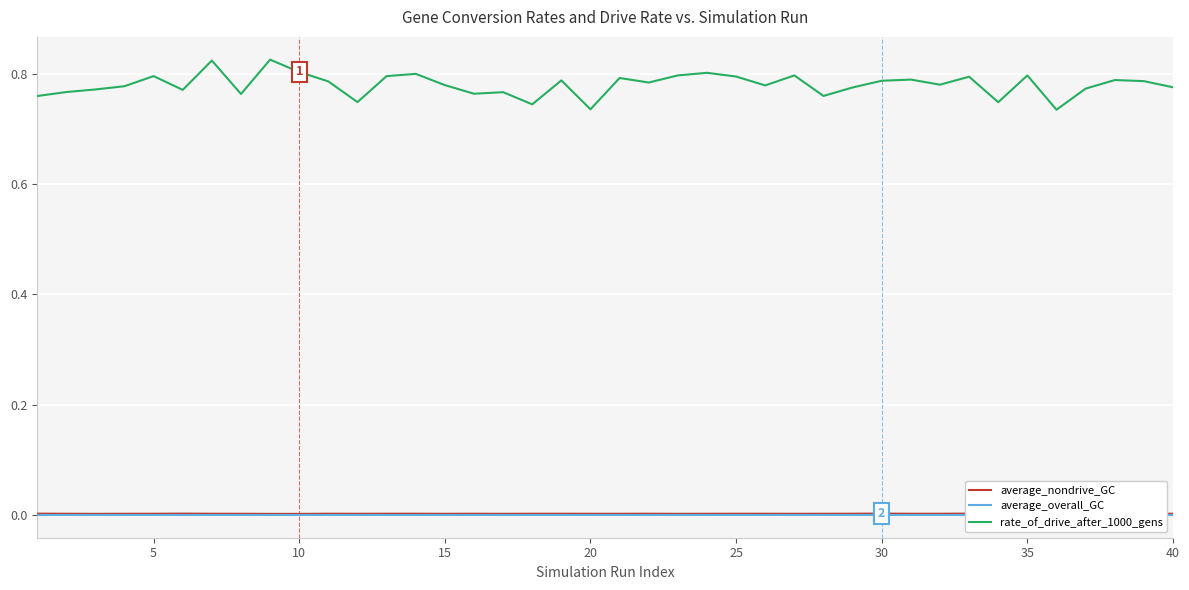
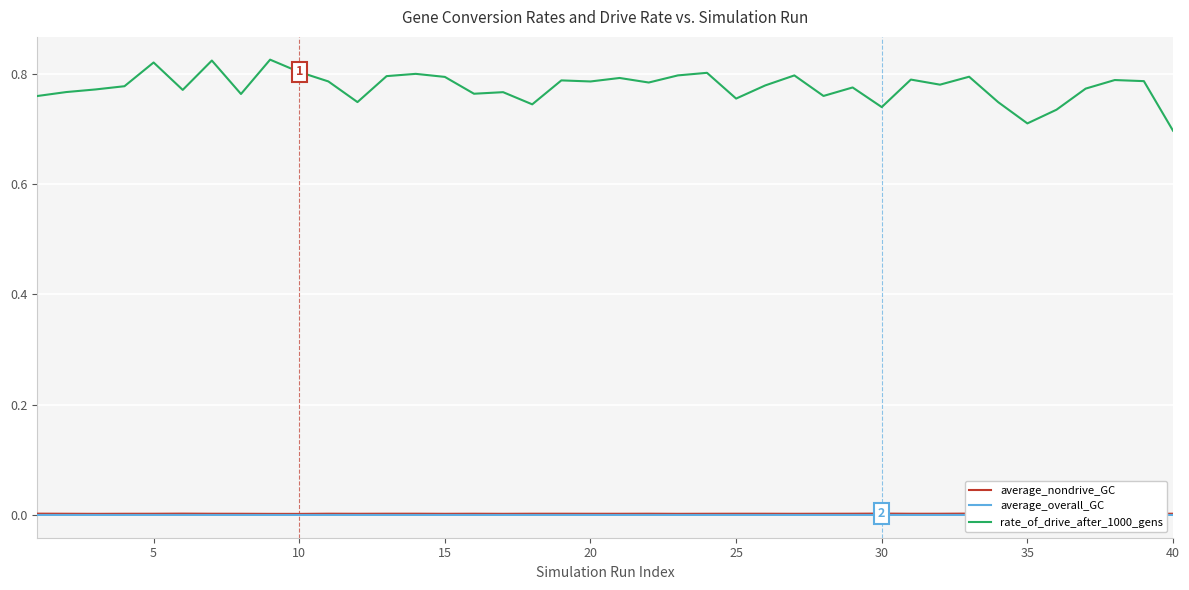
  {
    "rate_of_drive_after_1000_gens": {
-     "5": 0.80,
-     "15": 0.78,
-     "20": 0.74,
-     "25": 0.79,
-     "30": 0.79,
-     "35": 0.80,
-     "40": 0.78
+     "5": 0.82,
+     "15": 0.79,
+     "20": 0.79,
+     "25": 0.75,
+     "30": 0.74,
+     "35": 0.71,
+     "40": 0.70
    }
  }
